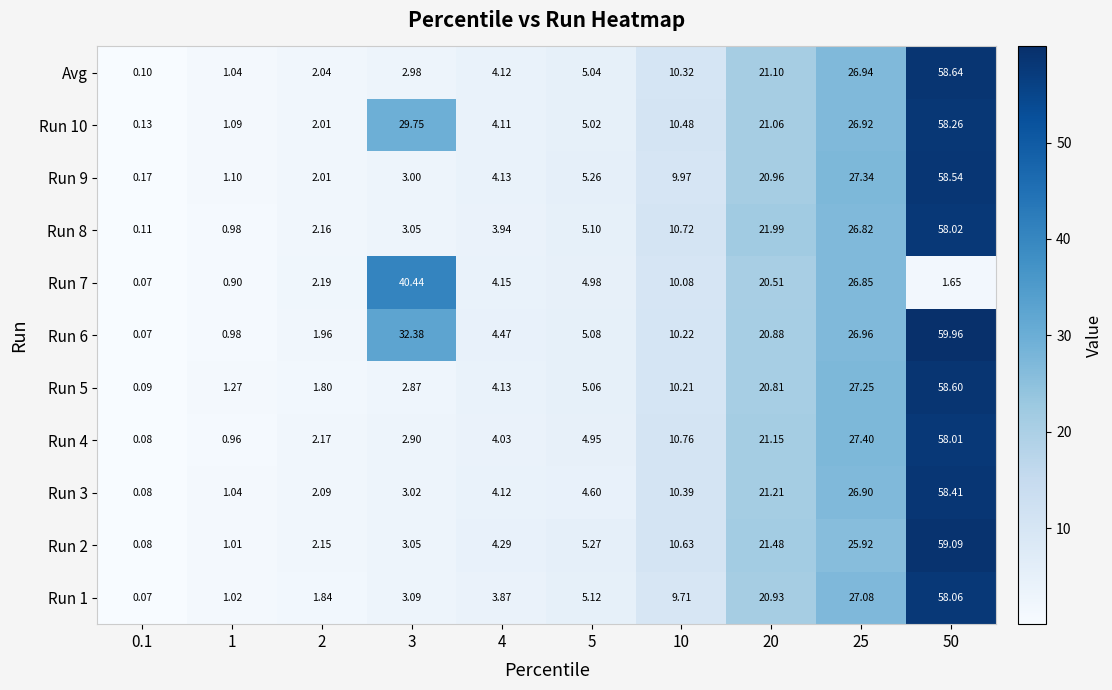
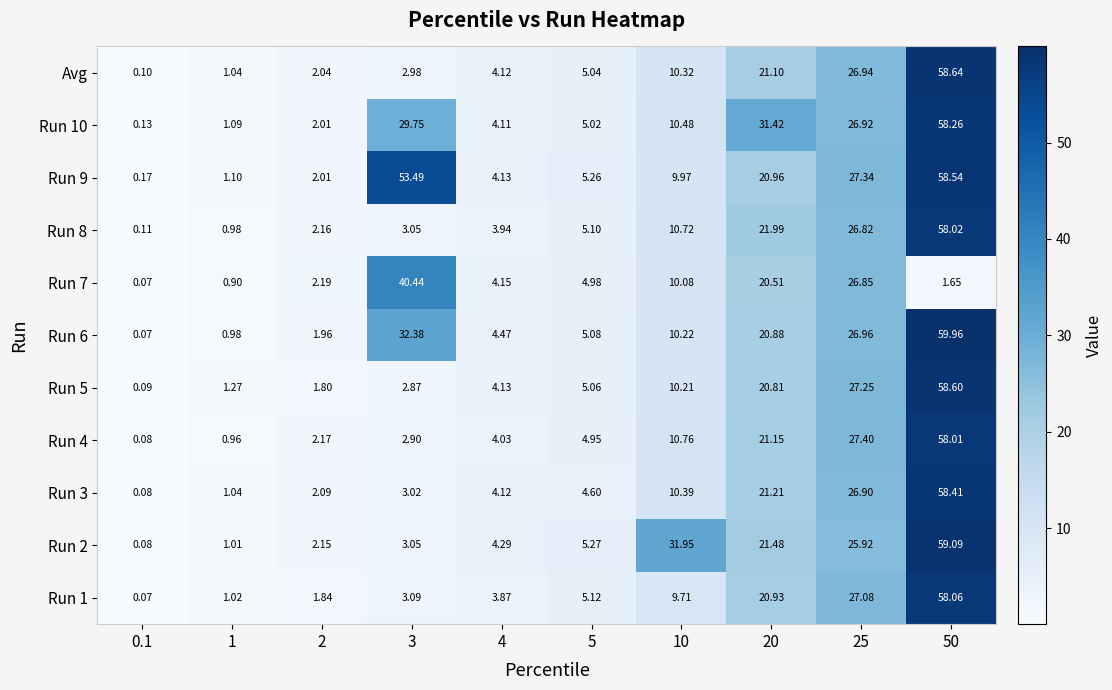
  {
    "Avg": {
      "0.1": 0.10,
      "1": 1.04,
      "2": 2.04,
      "3": 2.98,
      "4": 4.12,
      "5": 5.04,
      "10": 10.32,
      "20": 21.10,
      "25": 26.94,
      "50": 58.64
    },
    "Run 10": {
      "0.1": 0.13,
      "1": 1.09,
      "2": 2.01,
      "3": 29.75,
      "4": 4.11,
      "5": 5.02,
      "10": 10.48,
-     "20": 21.06,
+     "20": 31.42,
      "25": 26.92,
      "50": 58.26
    },
    "Run 9": {
      "0.1": 0.17,
      "1": 1.10,
      "2": 2.01,
-     "3": 3.00,
+     "3": 53.49,
      "4": 4.13,
      "5": 5.26,
      "10": 9.97,
      "20": 20.96,
      "25": 27.34,
      "50": 58.54
    },
    "Run 8": {
      "0.1": 0.11,
      "1": 0.98,
      "2": 2.16,
      "3": 3.05,
      "4": 3.94,
      "5": 5.10,
      "10": 10.72,
      "20": 21.99,
      "25": 26.82,
      "50": 58.02
    },
    "Run 7": {
      "0.1": 0.07,
      "1": 0.90,
      "2": 2.19,
      "3": 40.44,
      "4": 4.15,
      "5": 4.98,
      "10": 10.08,
      "20": 20.51,
      "25": 26.85,
      "50": 1.65
    },
    "Run 6": {
      "0.1": 0.07,
      "1": 0.98,
      "2": 1.96,
      "3": 32.38,
      "4": 4.47,
      "5": 5.08,
      "10": 10.22,
      "20": 20.88,
      "25": 26.96,
      "50": 59.96
    },
    "Run 5": {
      "0.1": 0.09,
      "1": 1.27,
      "2": 1.80,
      "3": 2.87,
      "4": 4.13,
      "5": 5.06,
      "10": 10.21,
      "20": 20.81,
      "25": 27.25,
      "50": 58.60
    },
    "Run 4": {
      "0.1": 0.08,
      "1": 0.96,
      "2": 2.17,
      "3": 2.90,
      "4": 4.03,
      "5": 4.95,
      "10": 10.76,
      "20": 21.15,
      "25": 27.40,
      "50": 58.01
    },
    "Run 3": {
      "0.1": 0.08,
      "1": 1.04,
      "2": 2.09,
      "3": 3.02,
      "4": 4.12,
      "5": 4.60,
      "10": 10.39,
      "20": 21.21,
      "25": 26.90,
      "50": 58.41
    },
    "Run 2": {
      "0.1": 0.08,
      "1": 1.01,
      "2": 2.15,
      "3": 3.05,
      "4": 4.29,
      "5": 5.27,
-     "10": 10.63,
+     "10": 31.95,
      "20": 21.48,
      "25": 25.92,
      "50": 59.09
    },
    "Run 1": {
      "0.1": 0.07,
      "1": 1.02,
      "2": 1.84,
      "3": 3.09,
      "4": 3.87,
      "5": 5.12,
      "10": 9.71,
      "20": 20.93,
      "25": 27.08,
      "50": 58.06
    }
  }
